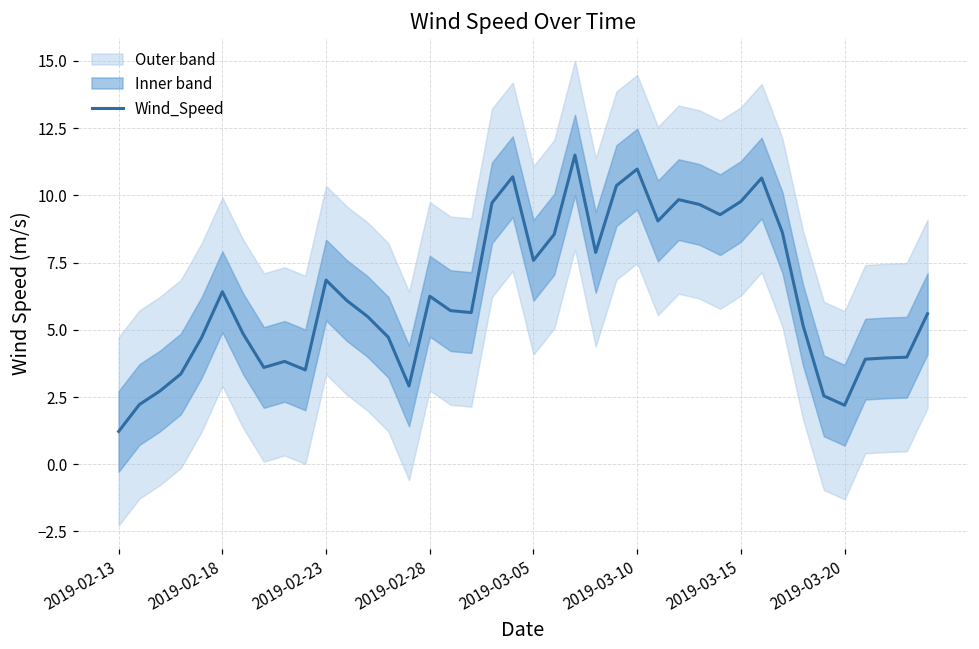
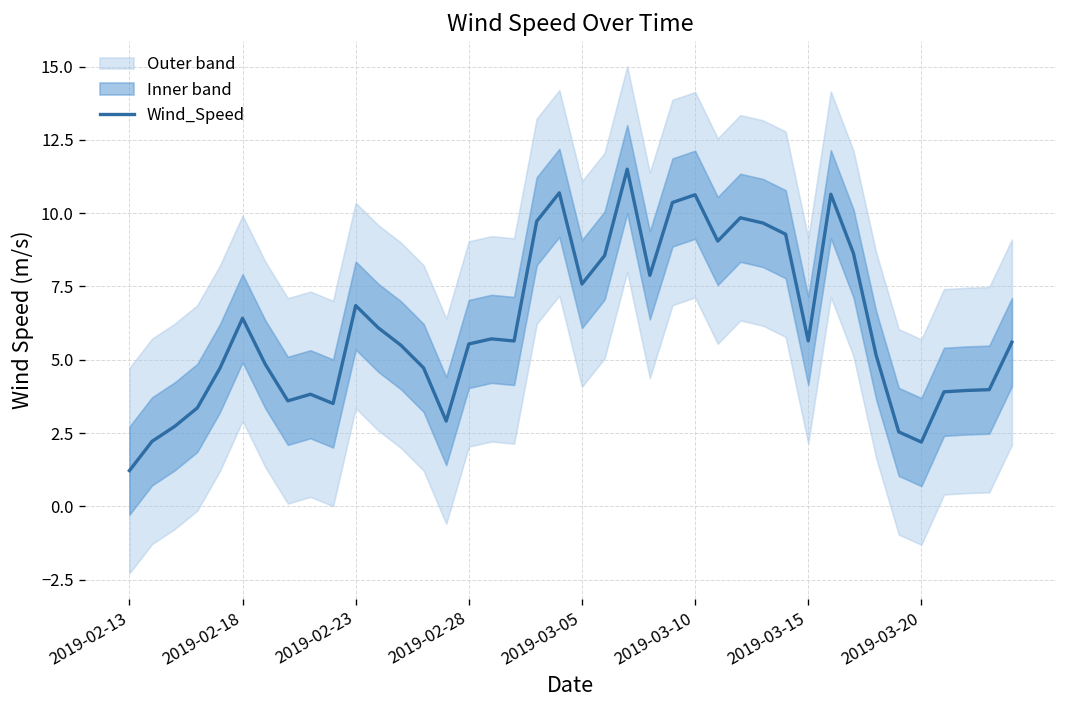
  {
    "Wind_Speed": {
      "2019-02-13": 1.2,
      "2019-02-18": 6.4,
      "2019-02-23": 6.8,
-     "2019-02-28": 6.2,
+     "2019-02-28": 5.5,
      "2019-03-05": 7.6,
-     "2019-03-10": 11.0,
-     "2019-03-15": 9.8,
+     "2019-03-10": 10.6,
+     "2019-03-15": 5.6,
      "2019-03-20": 2.2
    }
  }
